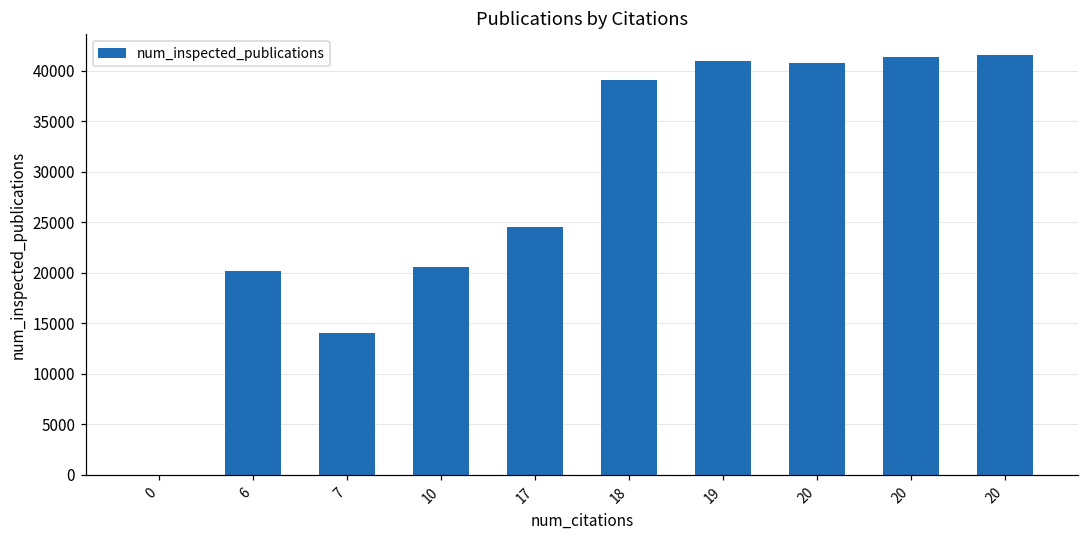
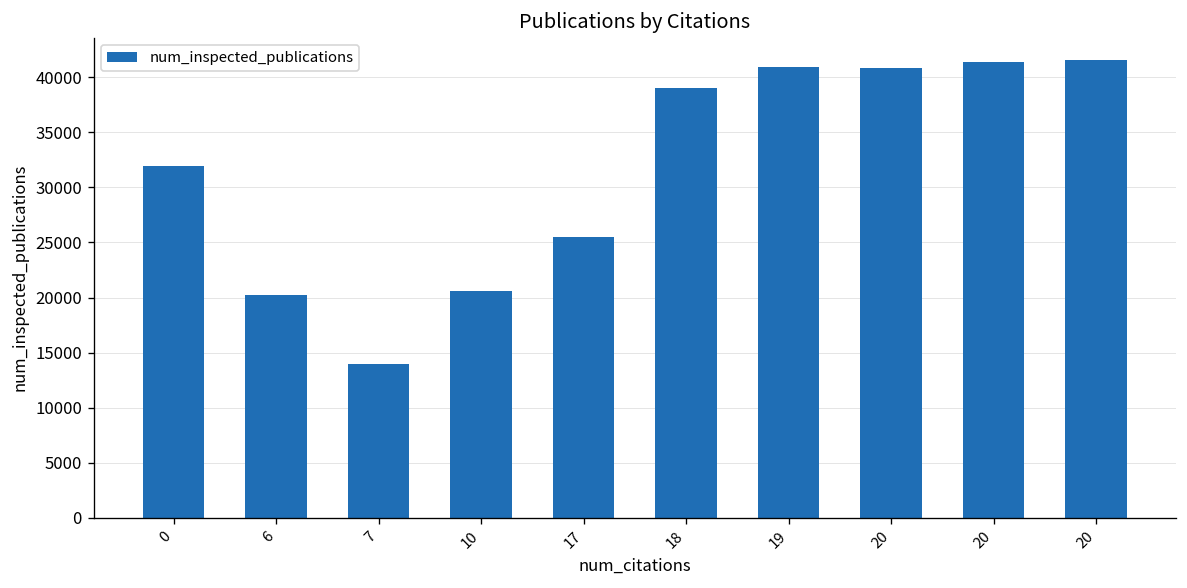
  {
-   "0": 0,
+   "0": 32000,
    "6": 20000,
    "7": 14000,
    "10": 21000,
-   "17": 24600,
+   "17": 25500,
    "18": 39000,
    "19": 41000
  }
